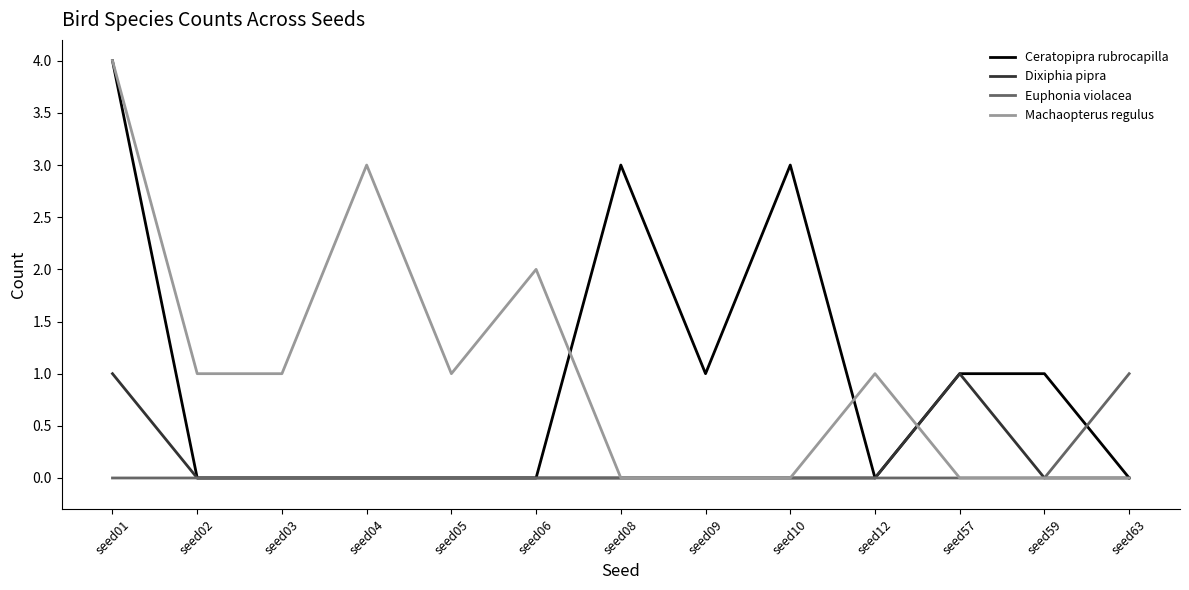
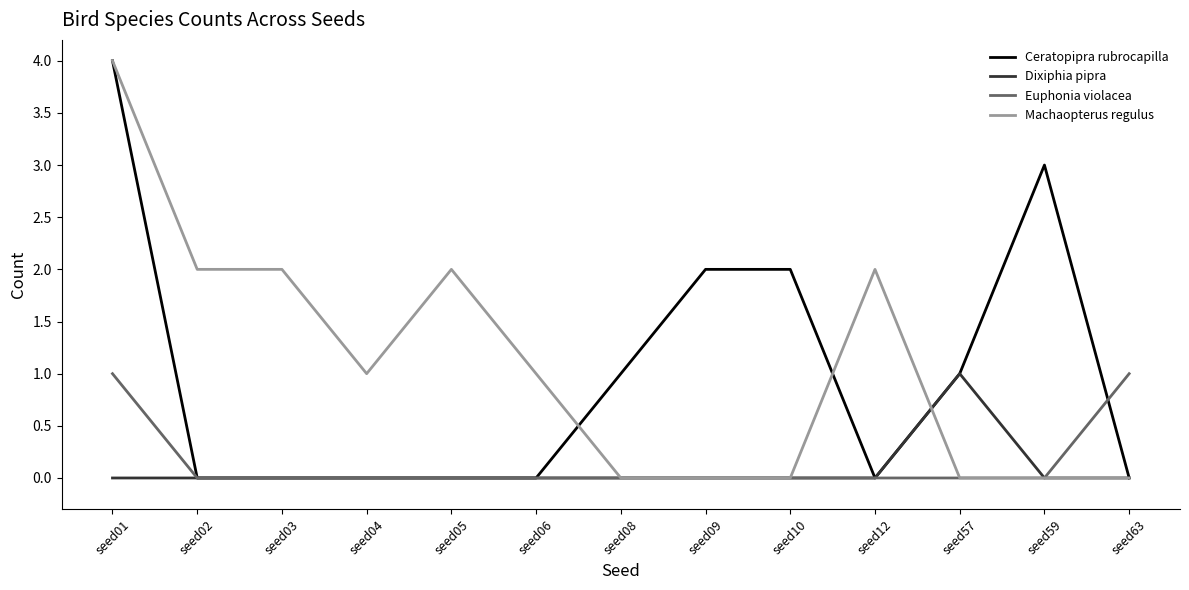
  {
    "Ceratopipra rubrocapilla": {
-     "seed08": 3,
-     "seed09": 1,
-     "seed10": 3,
-     "seed59": 1
+     "seed08": 1,
+     "seed09": 2,
+     "seed10": 2,
+     "seed59": 3
    },
    "Dixiphia pipra": {
-     "seed01": 1
+     "seed01": 0
    },
    "Euphonia violacea": {
-     "seed01": 0,
+     "seed01": 1,
      "seed63": 1
    },
    "Machaopterus regulus": {
-     "seed02": 1,
-     "seed03": 1,
-     "seed04": 3,
-     "seed05": 1,
-     "seed06": 2,
-     "seed12": 1
+     "seed02": 2,
+     "seed03": 2,
+     "seed04": 1,
+     "seed05": 2,
+     "seed06": 1,
+     "seed12": 2
    }
  }
